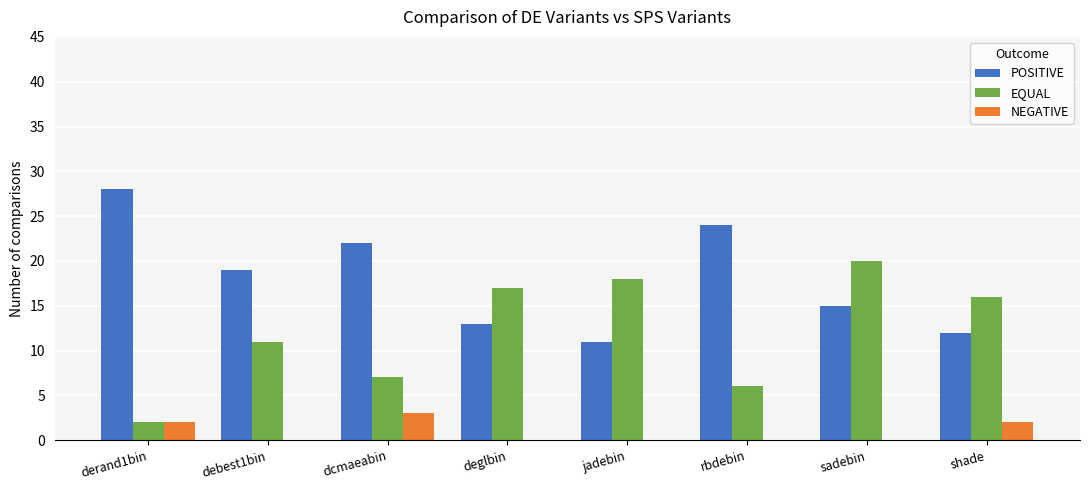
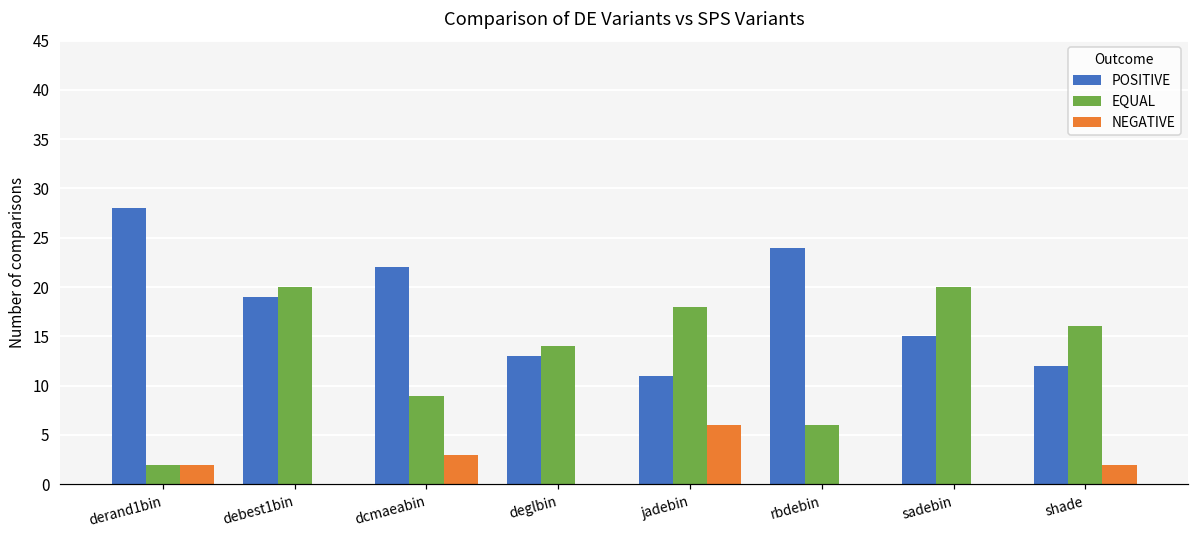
  {
    "POSITIVE": {
      "derand1bin": 28,
      "debest1bin": 19,
      "dcmaeabin": 22,
      "deglbin": 13,
      "jadebin": 11,
      "rbdebin": 24,
      "sadebin": 15,
      "shade": 12
    },
    "EQUAL": {
      "derand1bin": 2,
-     "debest1bin": 11,
-     "dcmaeabin": 7,
-     "deglbin": 17,
+     "debest1bin": 20,
+     "dcmaeabin": 9,
+     "deglbin": 14,
      "jadebin": 18,
      "rbdebin": 6,
      "sadebin": 20,
      "shade": 16
    },
    "NEGATIVE": {
      "derand1bin": 2,
      "debest1bin": 0,
      "dcmaeabin": 3,
      "deglbin": 0,
-     "jadebin": 0,
+     "jadebin": 6,
      "rbdebin": 0,
      "sadebin": 0,
      "shade": 2
    }
  }
